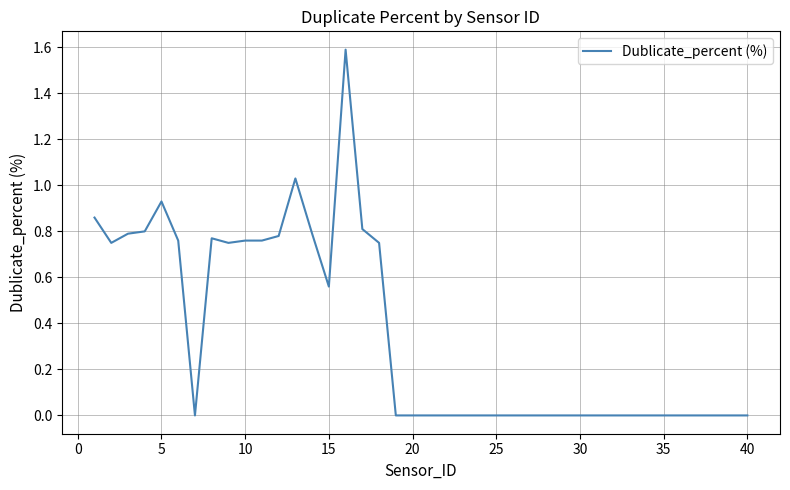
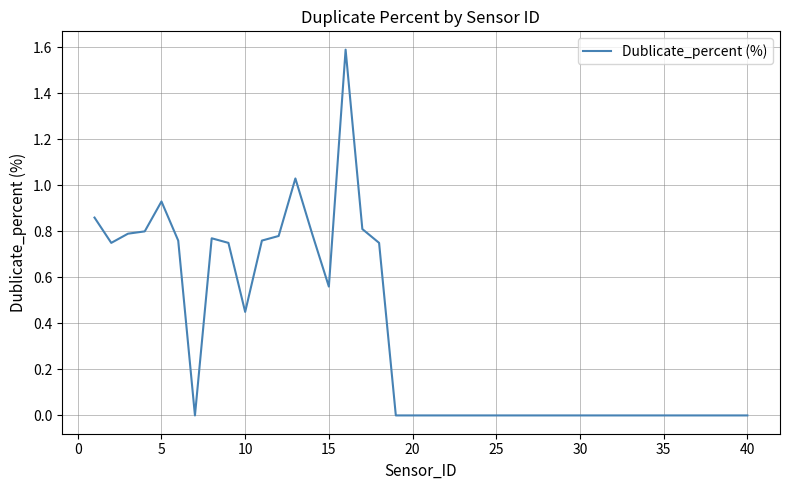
  {
    "5": 0.93,
-   "10": 0.76,
+   "10": 0.45,
    "15": 0.56,
    "20": 0.00,
    "25": 0.00,
    "30": 0.00,
    "35": 0.00,
    "40": 0.00
  }
